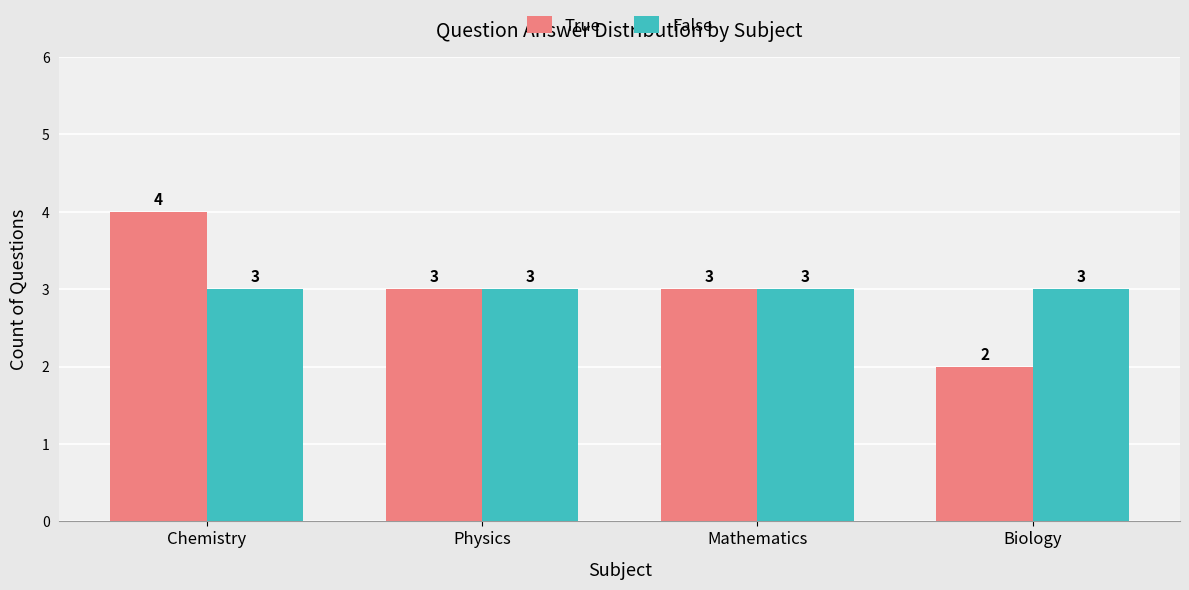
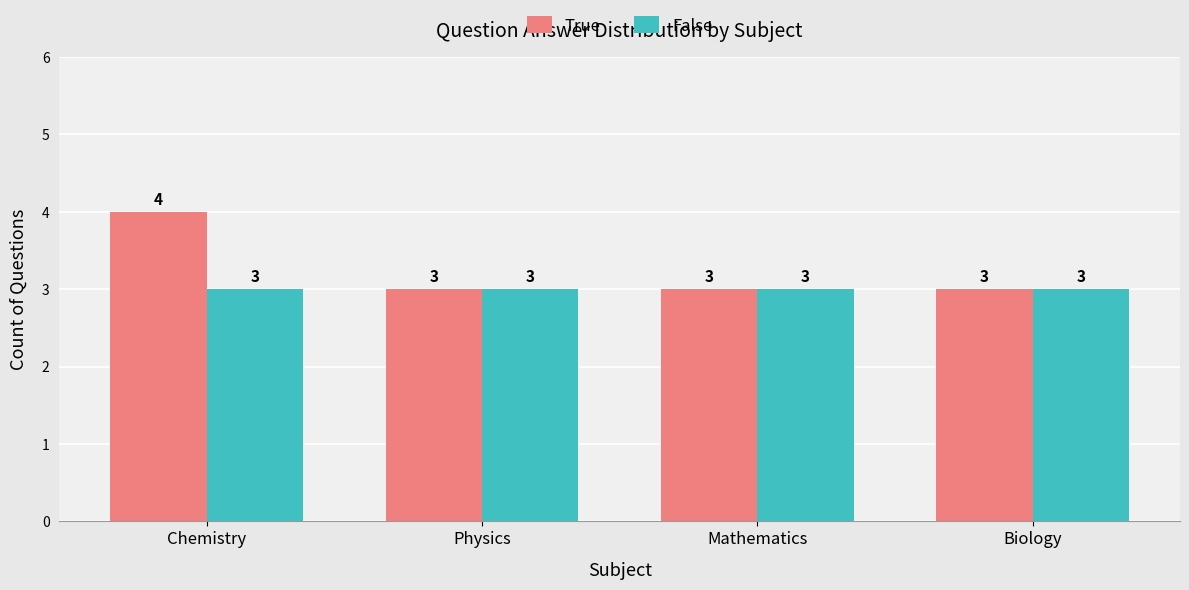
  {
    "True": {
      "Chemistry": 4,
      "Physics": 3,
      "Mathematics": 3,
-     "Biology": 2
+     "Biology": 3
    },
    "False": {
      "Chemistry": 3,
      "Physics": 3,
      "Mathematics": 3,
      "Biology": 3
    }
  }
